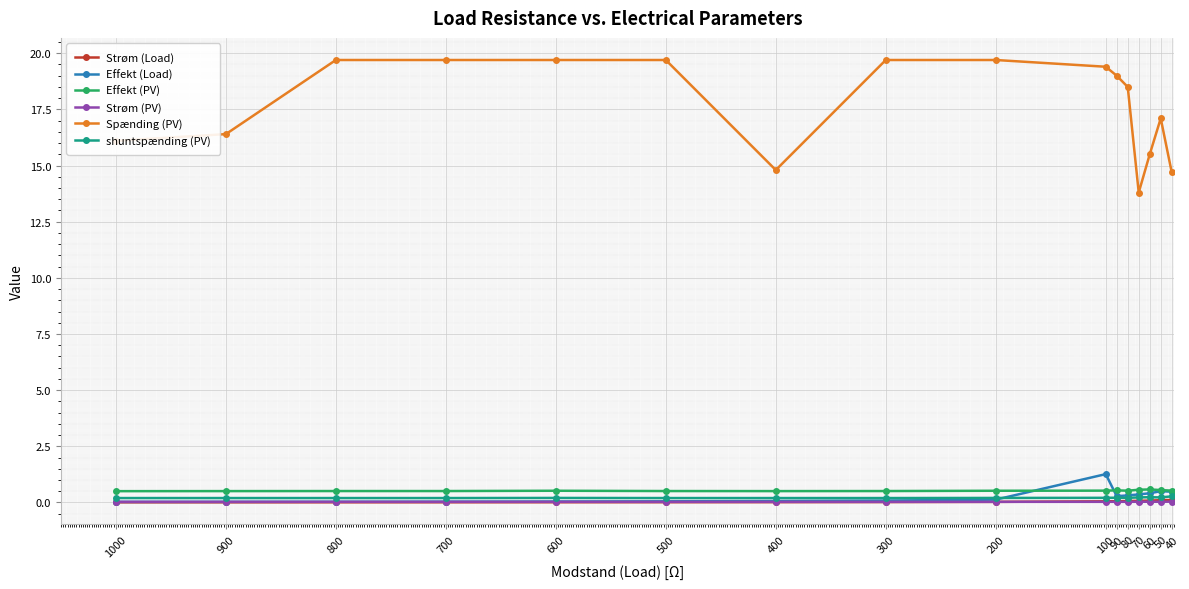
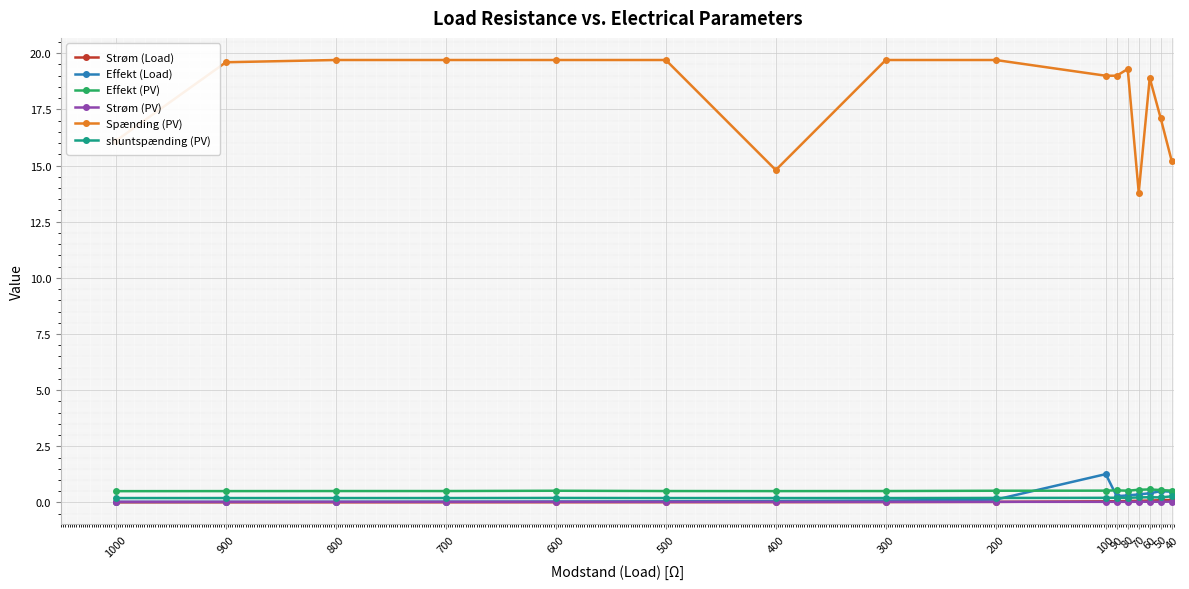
  {
    "Effekt (Load)": {
      "100": 1.3,
      "70": 0.4,
      "60": 0.4
    },
    "Spænding (PV)": {
-     "900": 16.4,
+     "900": 19.6,
      "800": 19.7,
      "700": 19.7,
      "600": 19.7,
      "500": 19.7,
      "400": 14.8,
      "300": 19.7,
      "200": 19.7,
-     "100": 19.4,
+     "100": 19.0,
      "90": 19.0,
-     "80": 18.5,
+     "80": 19.3,
      "70": 13.8,
-     "60": 15.5,
+     "60": 18.9,
      "50": 17.1,
-     "40": 14.7
+     "40": 15.2
    }
  }
